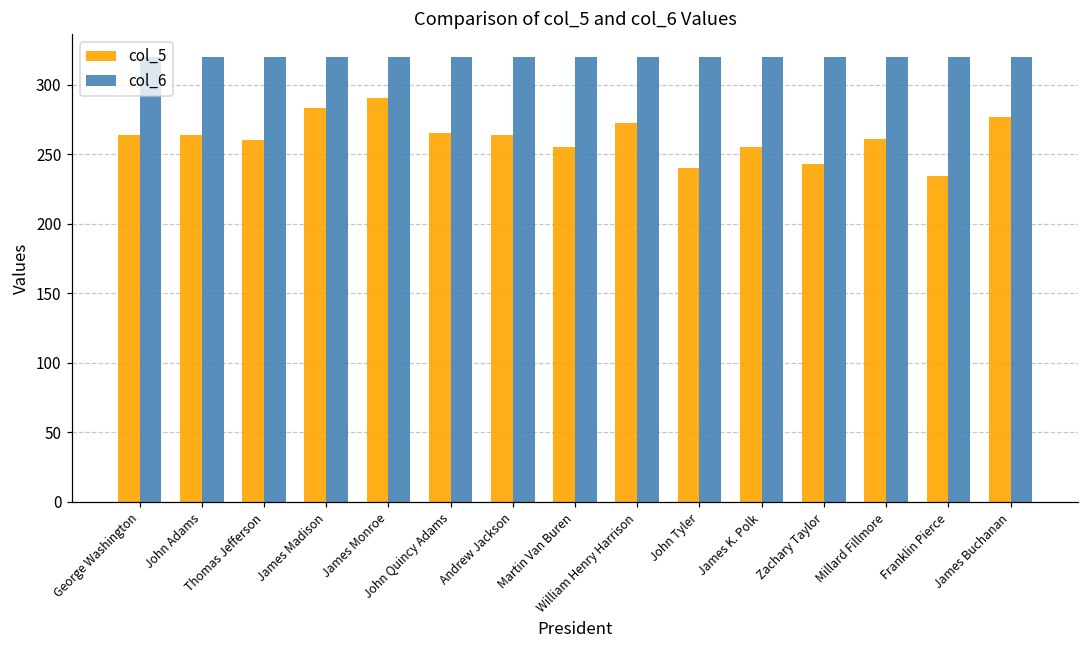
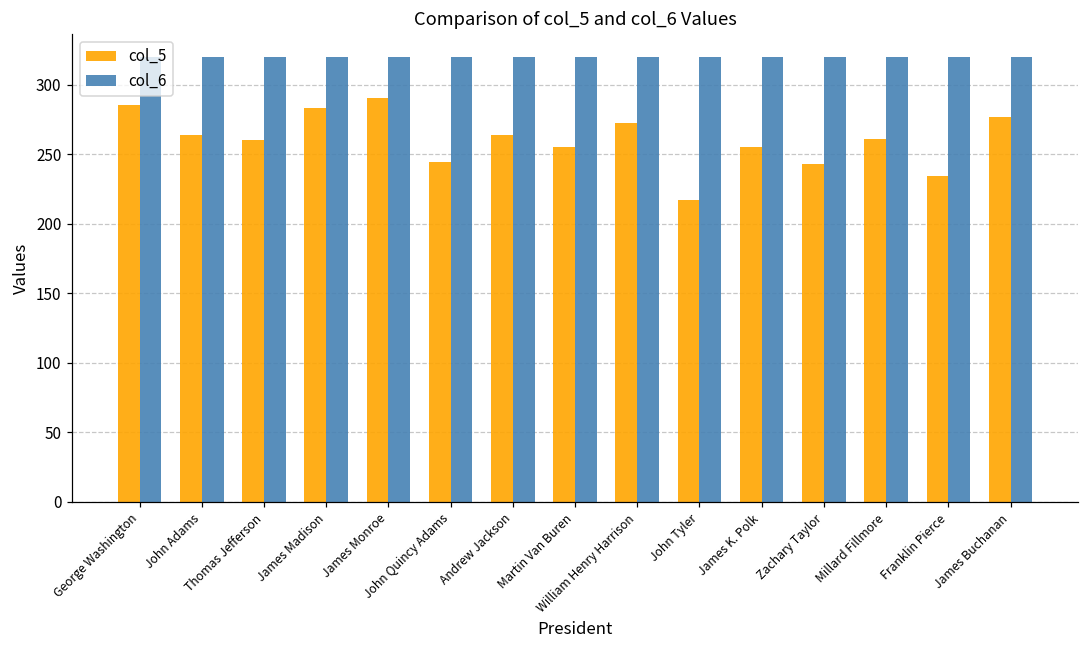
  {
    "col_5": {
-     "George Washington": 264,
+     "George Washington": 285,
      "John Adams": 264,
      "Thomas Jefferson": 260,
      "James Madison": 283,
      "James Monroe": 290,
-     "John Quincy Adams": 265,
+     "John Quincy Adams": 244,
      "Andrew Jackson": 264,
      "Martin Van Buren": 255,
      "William Henry Harrison": 272,
-     "John Tyler": 240,
+     "John Tyler": 217,
      "James K. Polk": 255,
      "Zachary Taylor": 243,
      "Millard Fillmore": 261,
      "Franklin Pierce": 234,
      "James Buchanan": 277
    },
    "col_6": {
      "John Adams": 320,
      "Thomas Jefferson": 320,
      "James Madison": 320,
      "James Monroe": 320,
      "John Quincy Adams": 320,
      "Andrew Jackson": 320,
      "Martin Van Buren": 320,
      "William Henry Harrison": 320,
      "John Tyler": 320,
      "James K. Polk": 320,
      "Zachary Taylor": 320,
      "Millard Fillmore": 320,
      "Franklin Pierce": 320,
      "James Buchanan": 320
    }
  }
